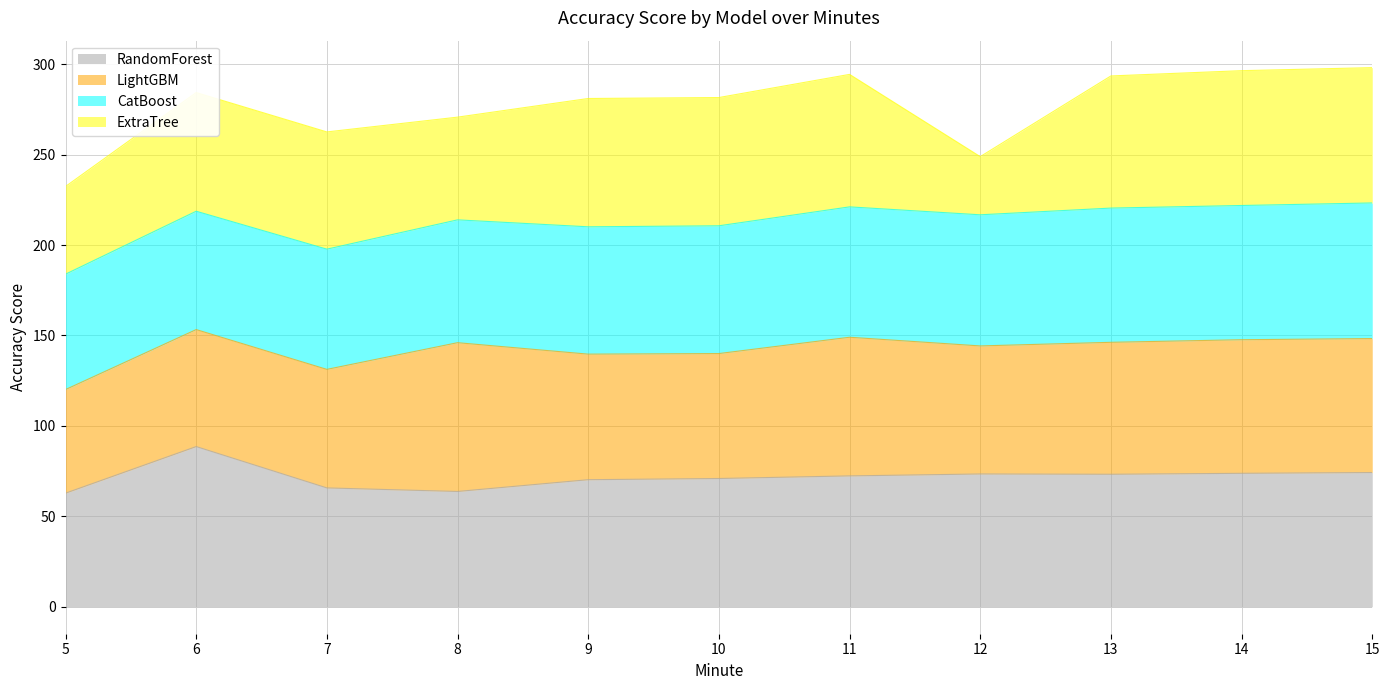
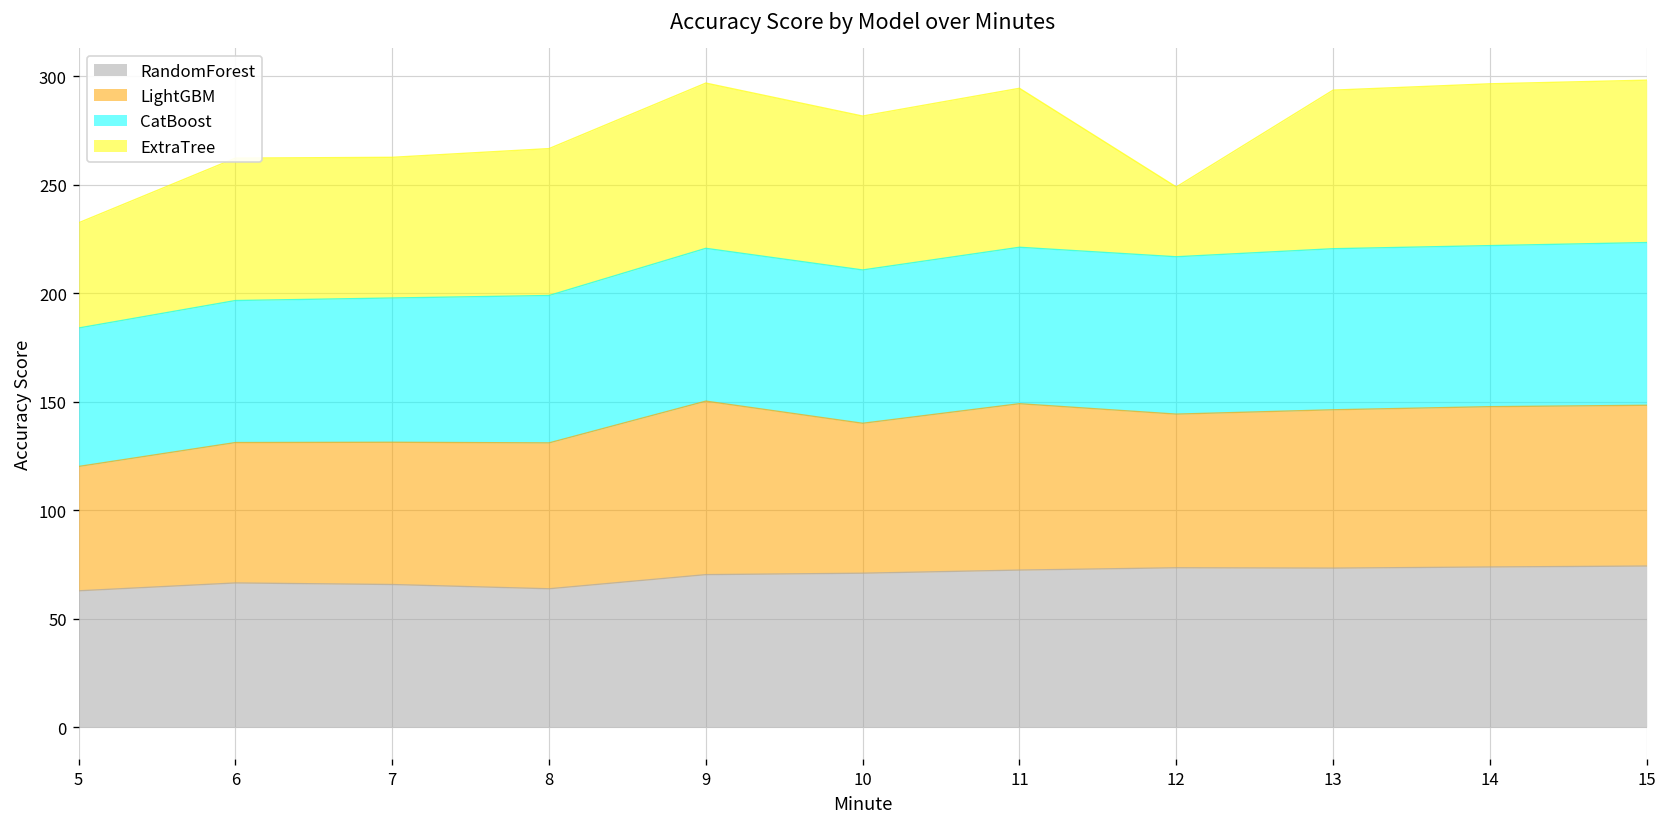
  {
    "RandomForest": {
      "5": 63,
-     "6": 89,
+     "6": 66,
      "7": 66,
      "8": 64,
      "9": 70,
      "10": 71,
      "11": 72,
      "12": 73,
      "13": 73,
      "14": 74,
      "15": 74
    },
    "LightGBM": {
      "5": 57,
      "6": 65,
      "7": 66,
-     "8": 82,
-     "9": 69,
+     "8": 67,
+     "9": 80,
      "10": 69,
      "11": 77,
      "12": 71,
      "13": 73,
      "14": 74,
      "15": 74
    },
    "CatBoost": {
      "5": 64,
      "6": 65,
      "7": 66,
      "8": 68,
      "9": 70,
      "10": 71,
      "11": 72,
      "12": 73,
      "13": 74,
      "14": 74,
      "15": 75
    },
    "ExtraTree": {
      "5": 48,
      "7": 65,
-     "8": 57,
-     "9": 71,
+     "8": 68,
+     "9": 76,
      "10": 71,
      "11": 73,
      "12": 32,
      "13": 73,
      "14": 75,
      "15": 75
    }
  }
